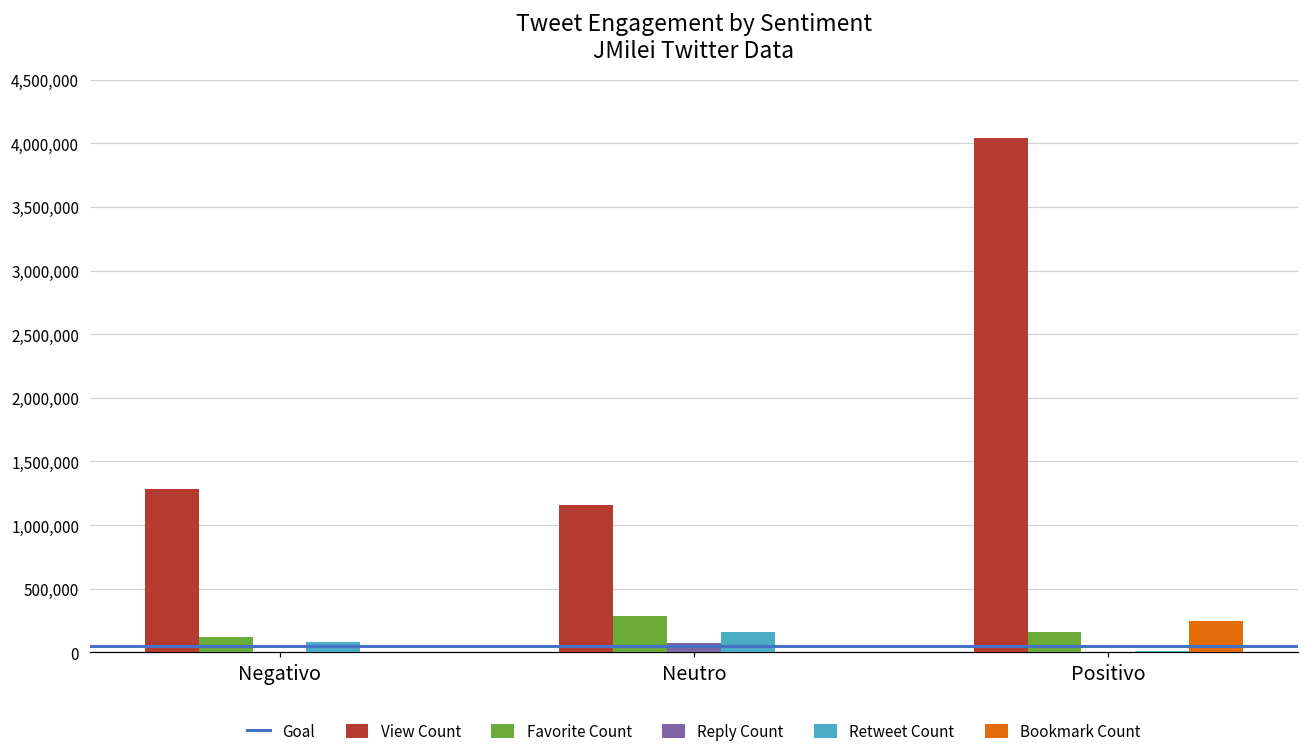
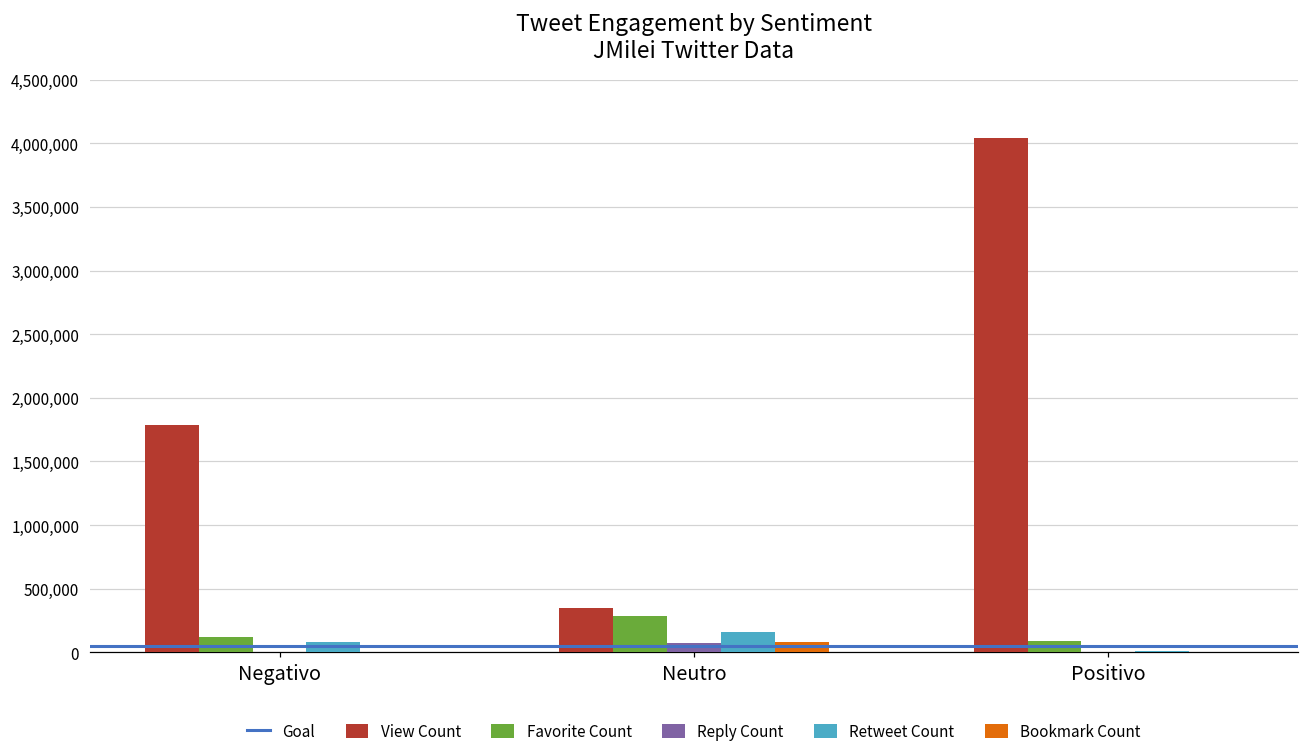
  {
    "View Count": {
-     "Negativo": "1,280,000",
-     "Neutro": "1,160,000",
+     "Negativo": "1,790,000",
+     "Neutro": "350,000",
      "Positivo": "4,040,000"
    },
    "Favorite Count": {
      "Negativo": "120,000",
      "Neutro": "290,000",
-     "Positivo": "160,000"
+     "Positivo": "90,000"
    },
    "Reply Count": {
      "Neutro": "80,000"
    },
    "Retweet Count": {
      "Negativo": "80,000",
      "Neutro": "160,000"
    },
    "Bookmark Count": {
-     "Neutro": "0",
-     "Positivo": "250,000"
+     "Neutro": "90,000",
+     "Positivo": "0"
    }
  }
